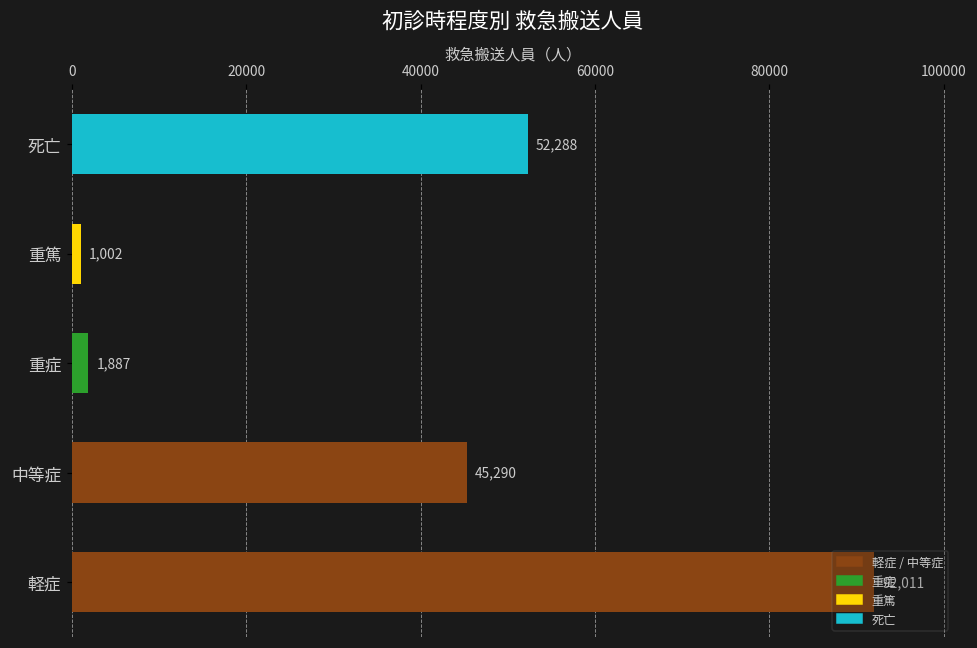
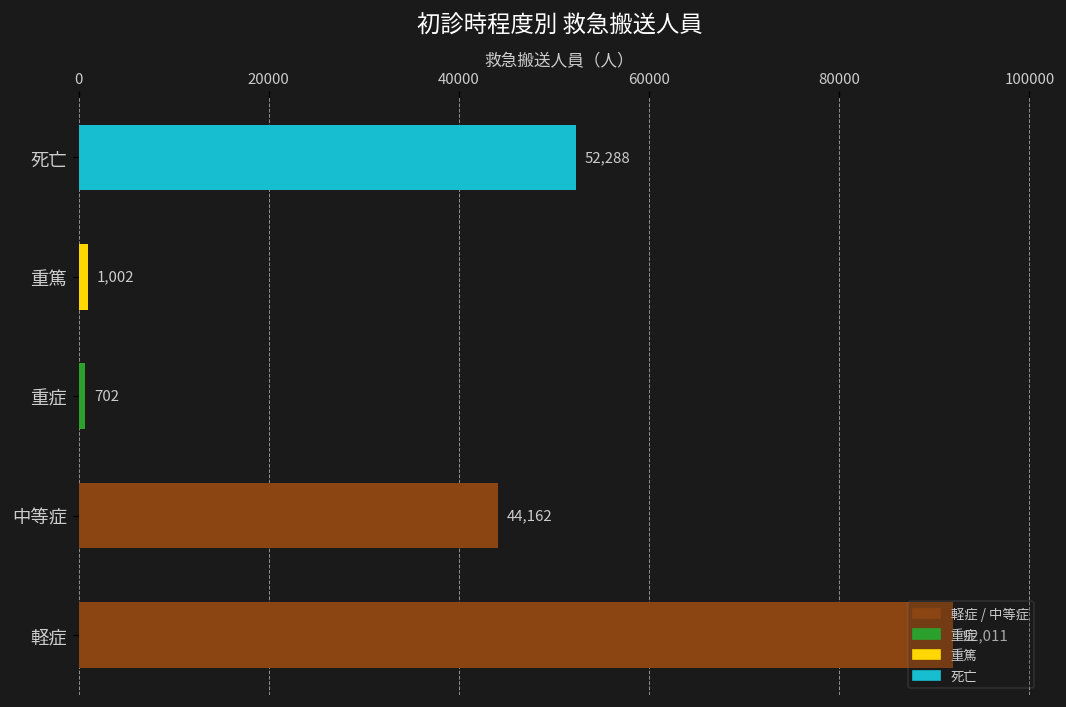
  {
    "死亡": "52,288",
    "重篤": "1,002",
-   "重症": "1,887",
-   "中等症": "45,290"
+   "重症": "702",
+   "中等症": "44,162"
  }
